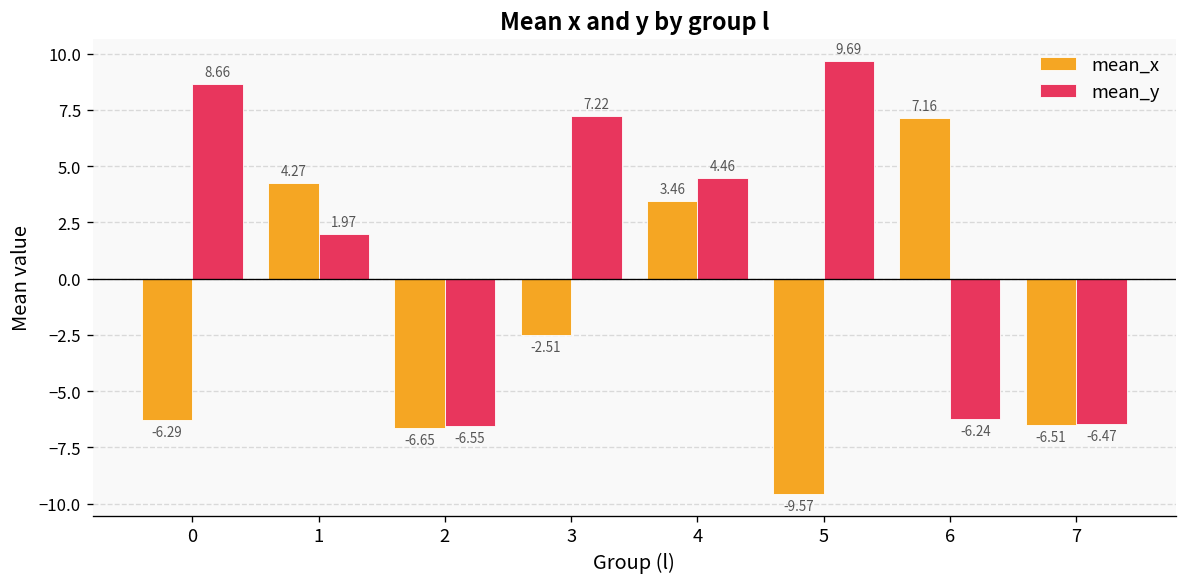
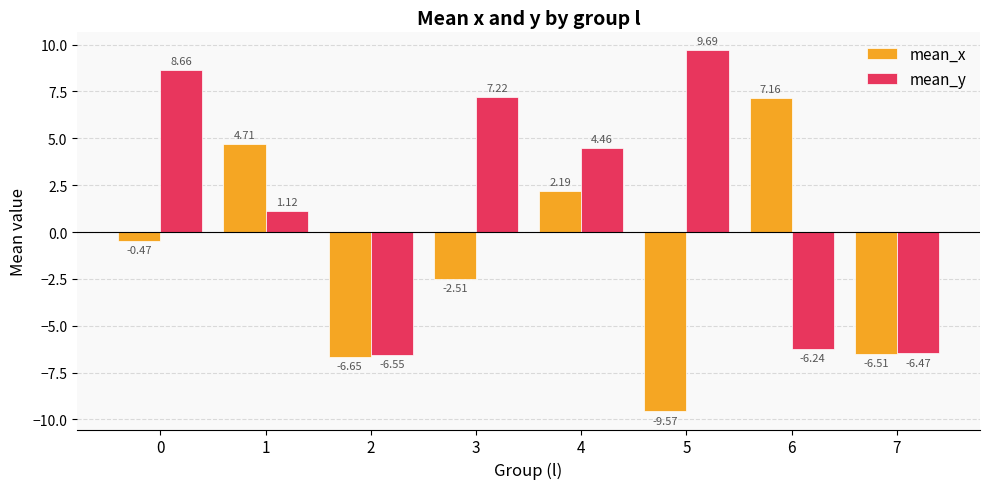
  {
    "mean_x": {
-     "0": -6.29,
-     "1": 4.27,
+     "0": -0.47,
+     "1": 4.71,
      "2": -6.65,
      "3": -2.51,
-     "4": 3.46,
+     "4": 2.19,
      "5": -9.57,
      "6": 7.16,
      "7": -6.51
    },
    "mean_y": {
      "0": 8.66,
-     "1": 1.97,
+     "1": 1.12,
      "2": -6.55,
      "3": 7.22,
      "4": 4.46,
      "5": 9.69,
      "6": -6.24,
      "7": -6.47
    }
  }
